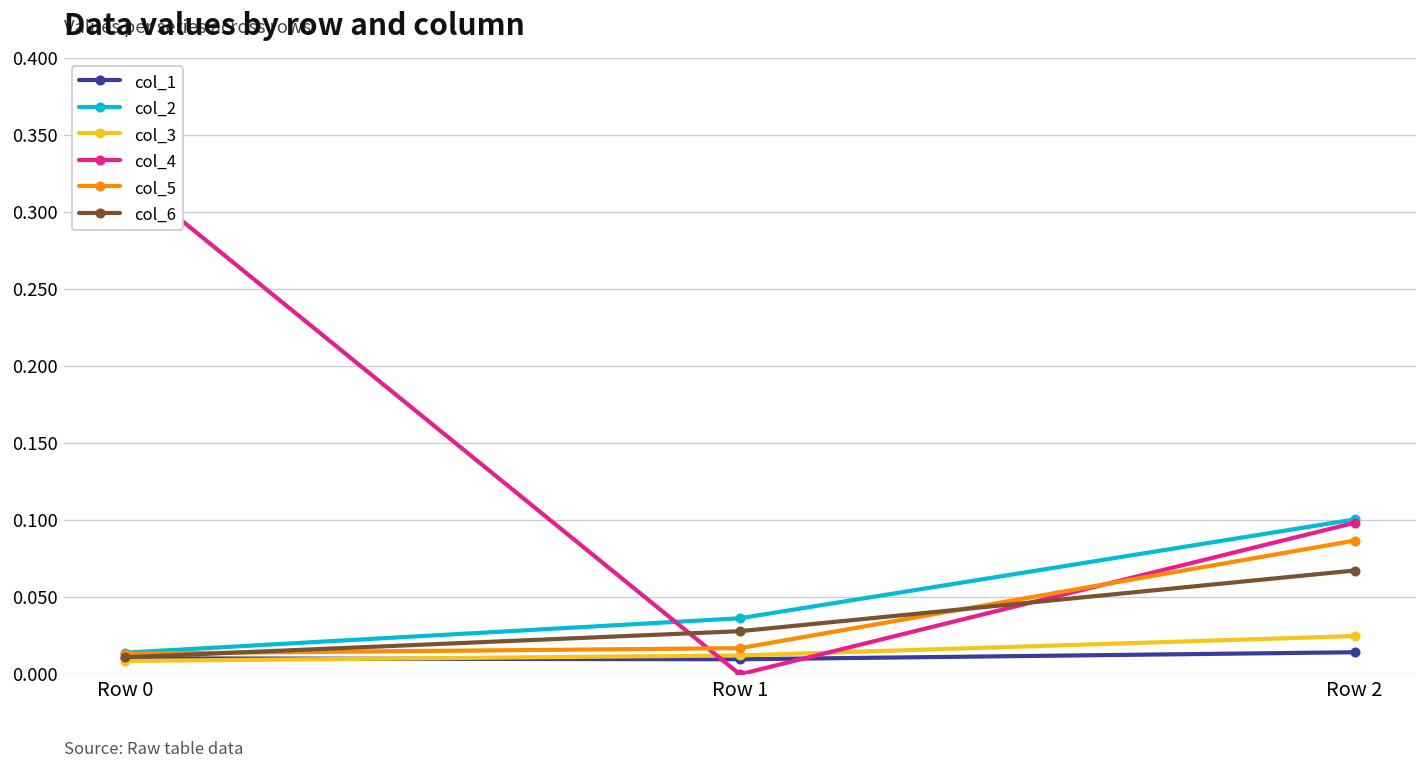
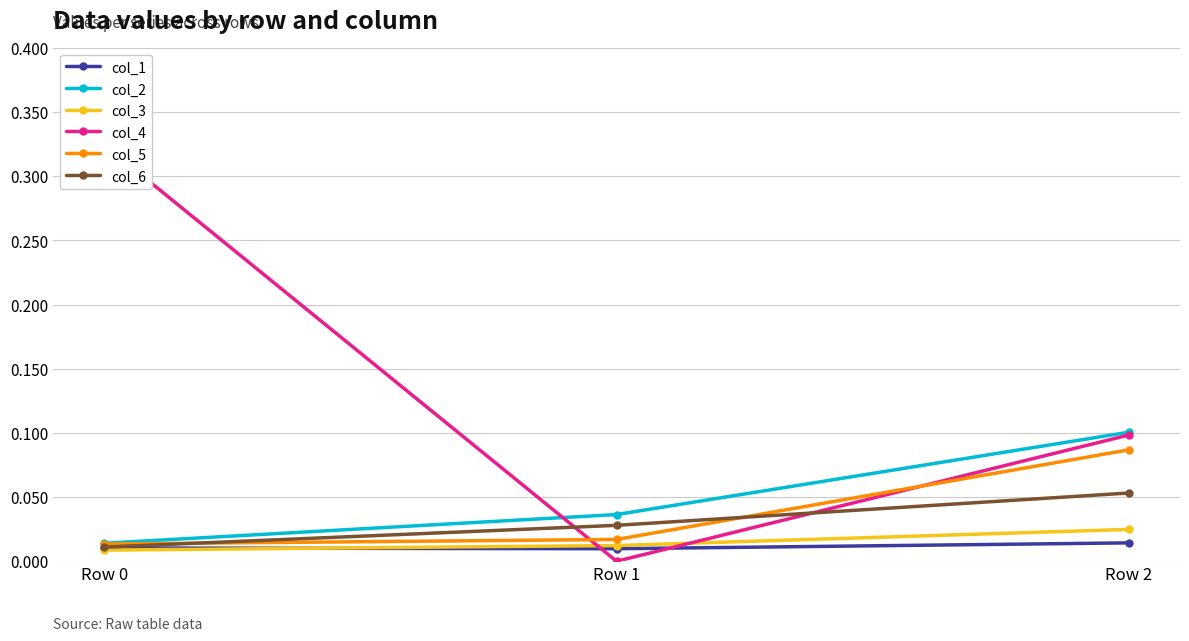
  {
    "col_1": {
      "Row 1": 0.010,
      "Row 2": 0.014
    },
    "col_2": {
      "Row 1": 0.036,
      "Row 2": 0.101
    },
    "col_3": {
      "Row 1": 0.012,
      "Row 2": 0.025
    },
    "col_4": {
      "Row 1": 0.000,
      "Row 2": 0.098
    },
    "col_5": {
      "Row 1": 0.017,
      "Row 2": 0.087
    },
    "col_6": {
      "Row 1": 0.028,
-     "Row 2": 0.067
+     "Row 2": 0.053
    }
  }
